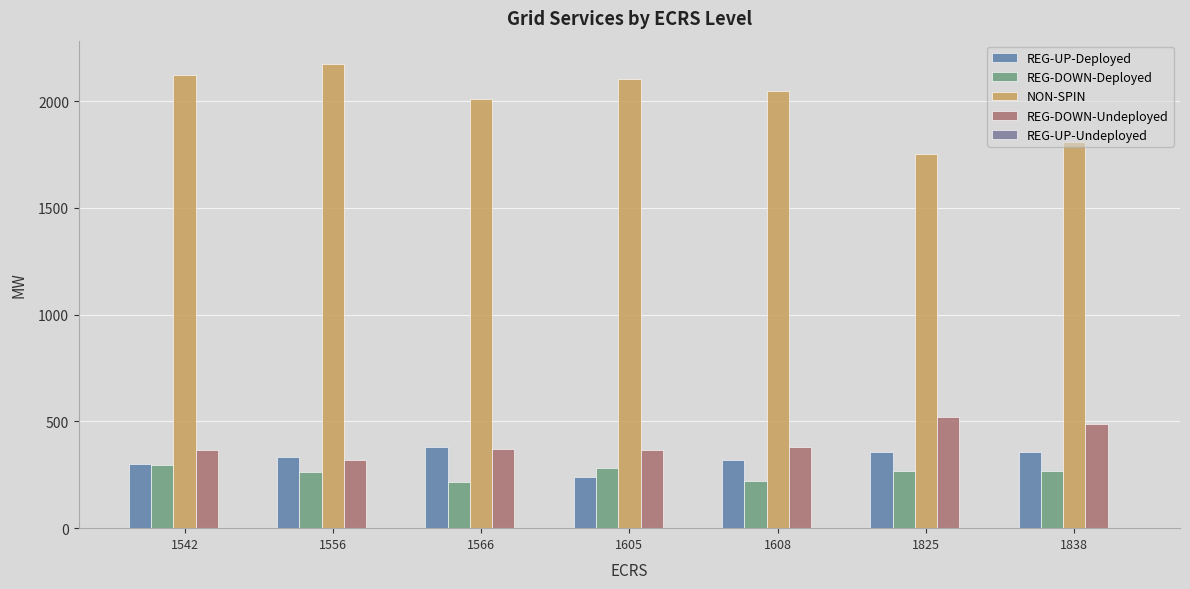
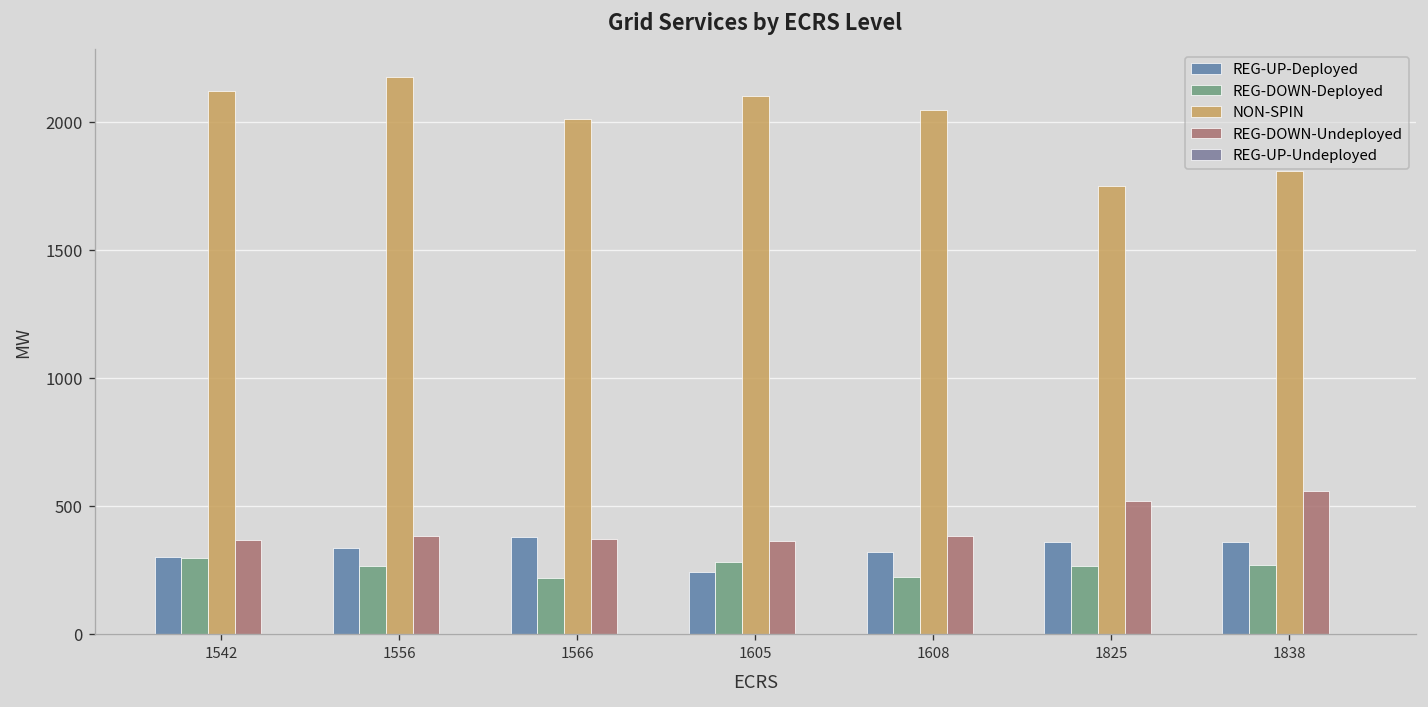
  {
    "NON-SPIN": {
      "1542": 2120,
      "1556": 2180,
      "1566": 2010,
      "1605": 2100,
      "1608": 2050,
      "1825": 1750
    },
    "REG-DOWN-Undeployed": {
      "1542": 370,
-     "1556": 320,
+     "1556": 380,
      "1566": 370,
      "1605": 360,
      "1608": 380,
      "1825": 520,
-     "1838": 490
+     "1838": 560
    }
  }
